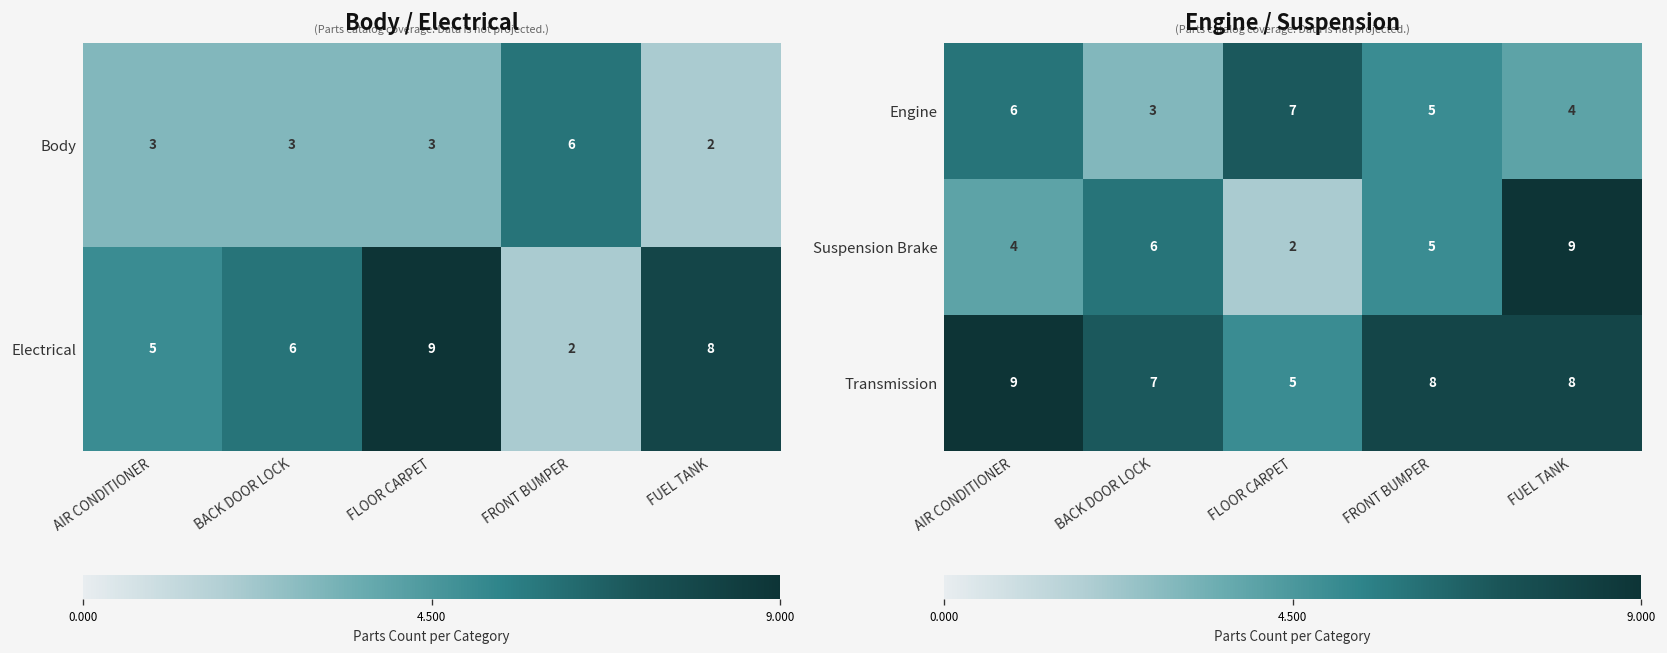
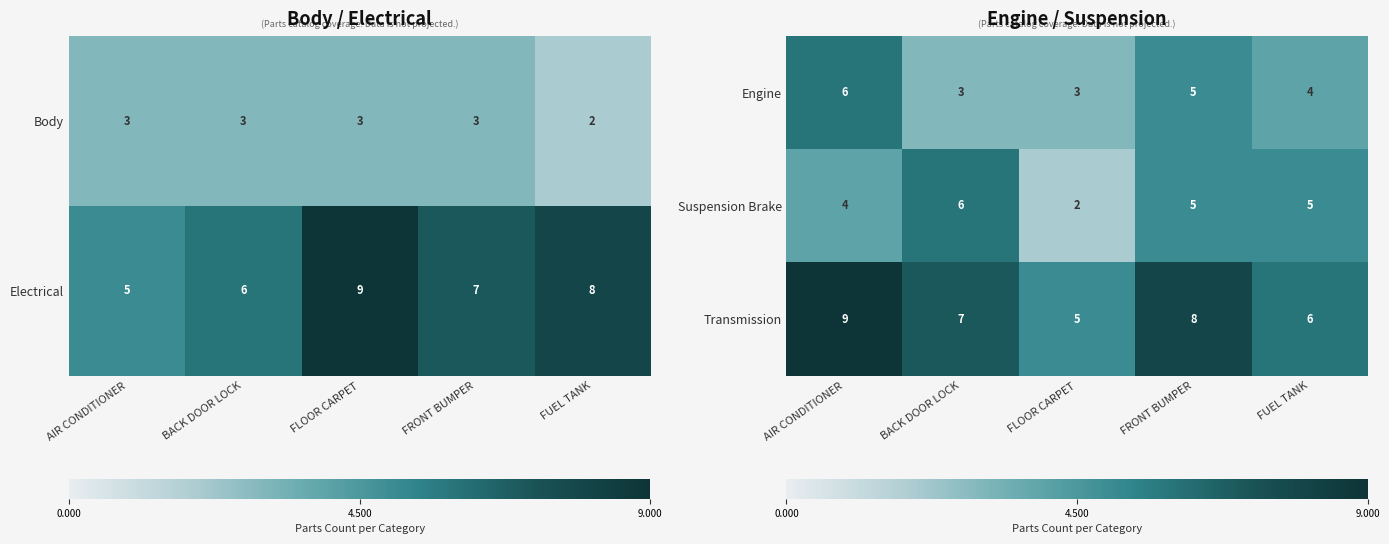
  {
    "Body / Electrical": {
      "Body": {
        "AIR CONDITIONER": 3,
        "BACK DOOR LOCK": 3,
        "FLOOR CARPET": 3,
-       "FRONT BUMPER": 6,
+       "FRONT BUMPER": 3,
        "FUEL TANK": 2
      },
      "Electrical": {
        "AIR CONDITIONER": 5,
        "BACK DOOR LOCK": 6,
        "FLOOR CARPET": 9,
-       "FRONT BUMPER": 2,
+       "FRONT BUMPER": 7,
        "FUEL TANK": 8
      }
    },
    "Engine / Suspension": {
      "Engine": {
        "AIR CONDITIONER": 6,
        "BACK DOOR LOCK": 3,
-       "FLOOR CARPET": 7,
+       "FLOOR CARPET": 3,
        "FRONT BUMPER": 5,
        "FUEL TANK": 4
      },
      "Suspension Brake": {
        "AIR CONDITIONER": 4,
        "BACK DOOR LOCK": 6,
        "FLOOR CARPET": 2,
        "FRONT BUMPER": 5,
-       "FUEL TANK": 9
+       "FUEL TANK": 5
      },
      "Transmission": {
        "AIR CONDITIONER": 9,
        "BACK DOOR LOCK": 7,
        "FLOOR CARPET": 5,
        "FRONT BUMPER": 8,
-       "FUEL TANK": 8
+       "FUEL TANK": 6
      }
    }
  }
